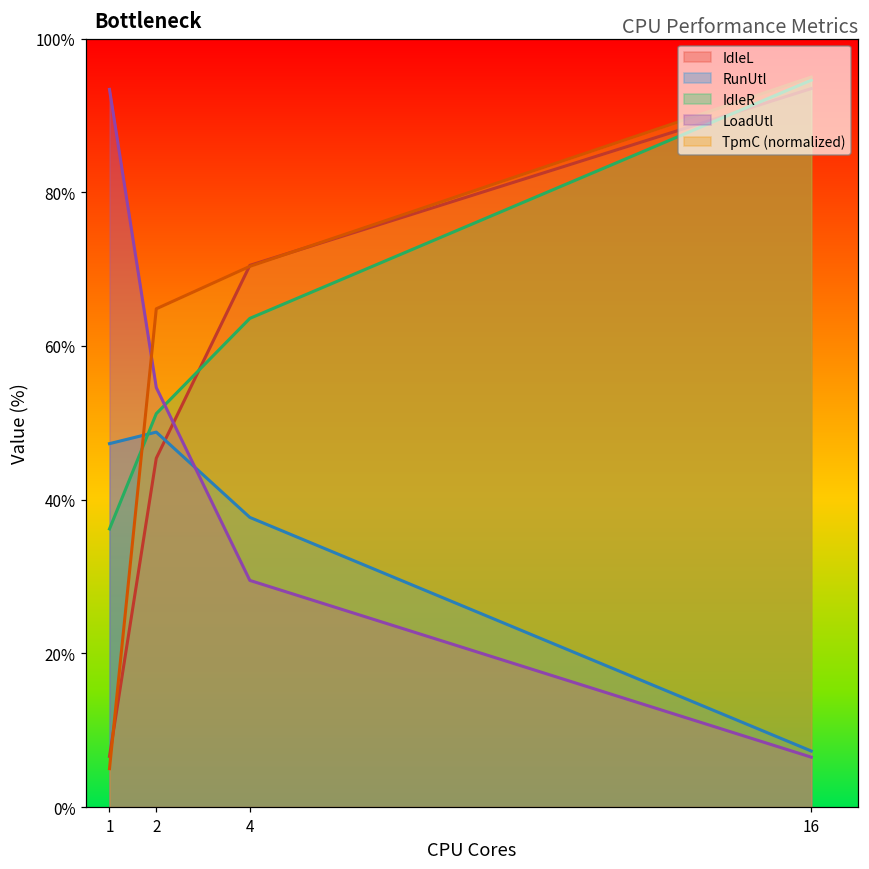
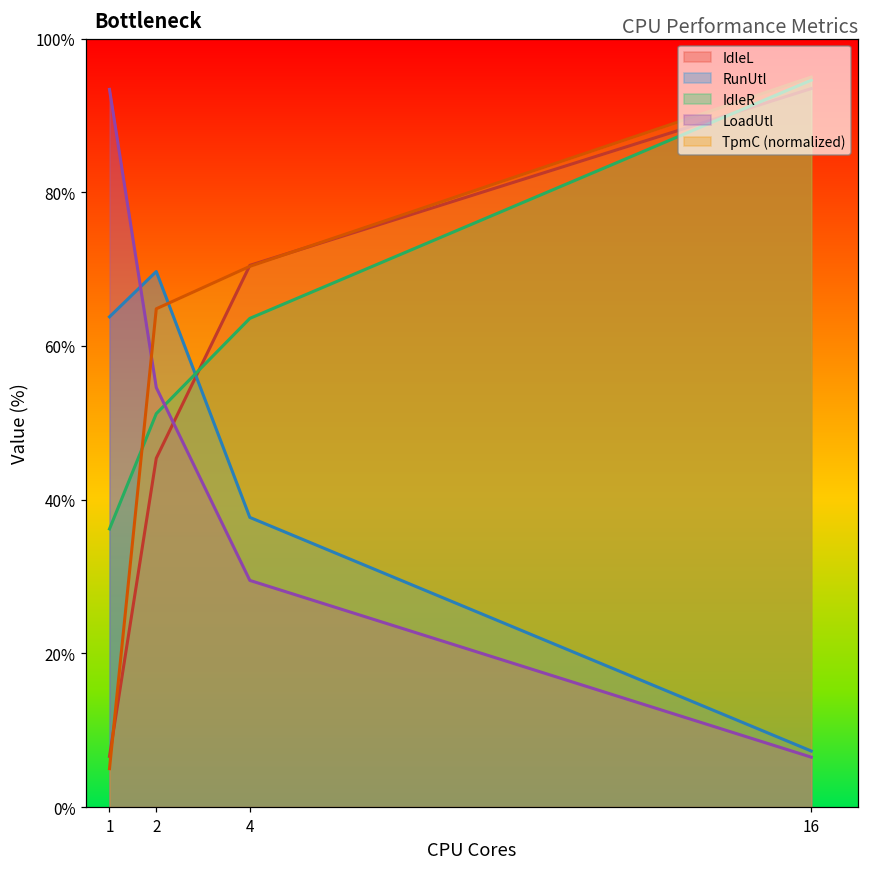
  {
    "RunUtl": {
-     "1": "47%",
-     "2": "49%",
+     "1": "64%",
+     "2": "70%",
      "4": "38%",
      "16": "7%"
    },
    "IdleR": {
      "1": "36%",
      "2": "51%",
      "4": "64%"
    },
    "LoadUtl": {
      "1": "93%",
      "2": "55%",
      "4": "30%",
      "16": "7%"
    }
  }
